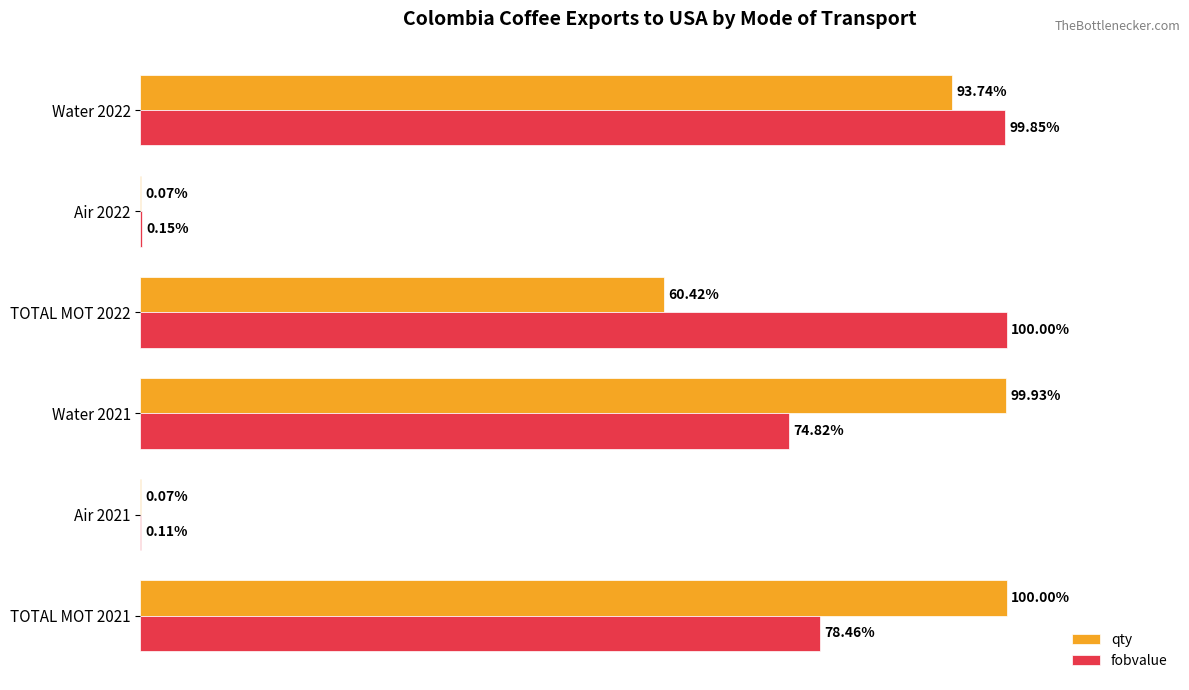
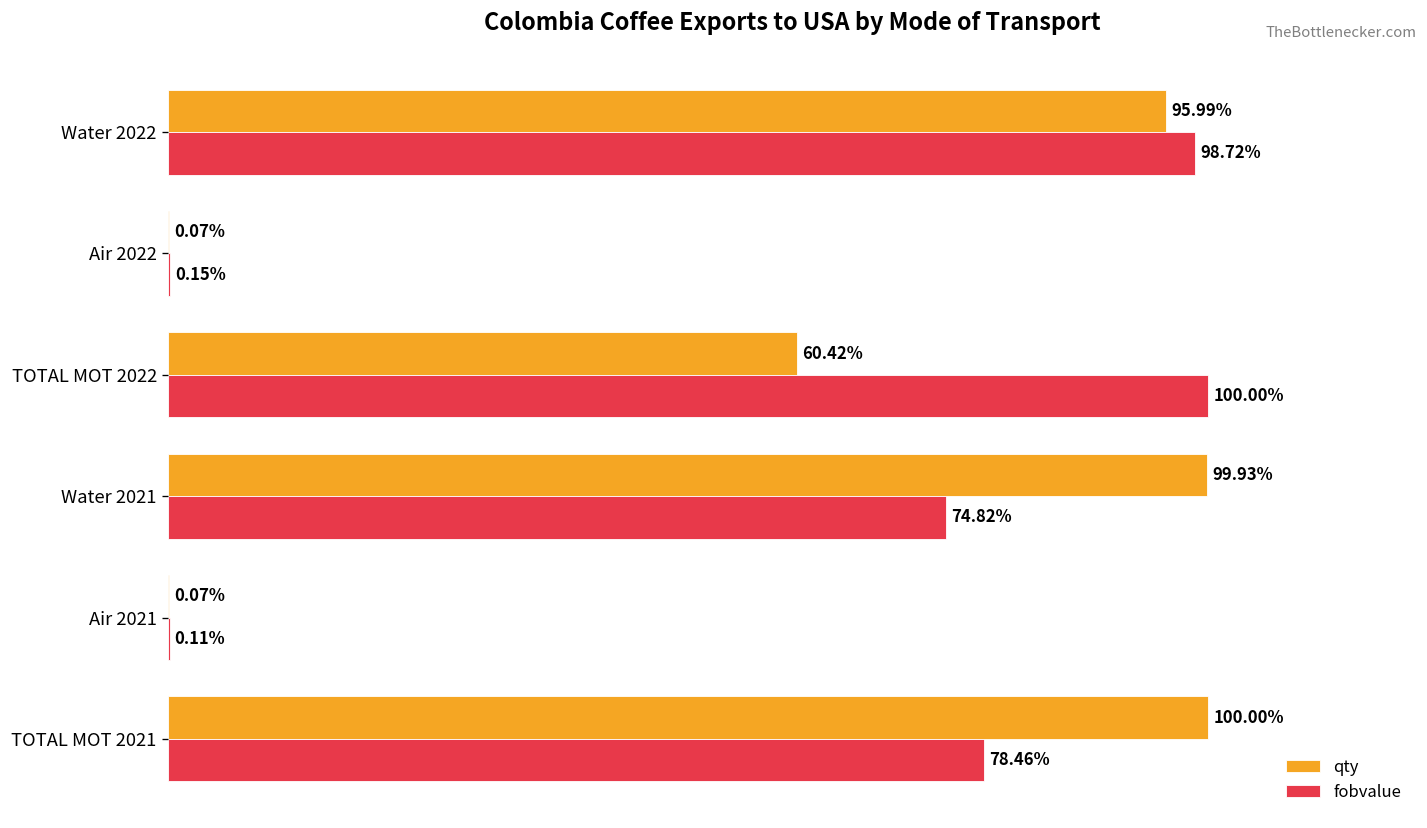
  {
    "qty": {
-     "Water 2022": "93.74%",
+     "Water 2022": "95.99%",
      "Air 2022": "0.07%",
      "TOTAL MOT 2022": "60.42%",
      "Water 2021": "99.93%",
      "Air 2021": "0.07%",
      "TOTAL MOT 2021": "100.00%"
    },
    "fobvalue": {
-     "Water 2022": "99.85%",
+     "Water 2022": "98.72%",
      "Air 2022": "0.15%",
      "TOTAL MOT 2022": "100.00%",
      "Water 2021": "74.82%",
      "Air 2021": "0.11%",
      "TOTAL MOT 2021": "78.46%"
    }
  }
